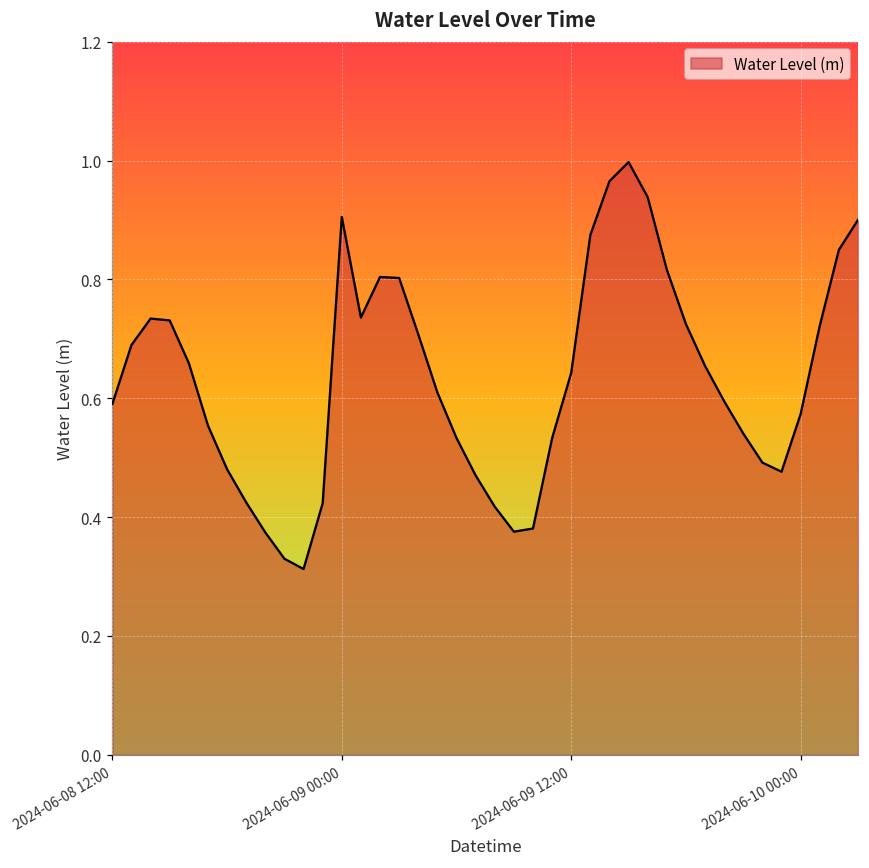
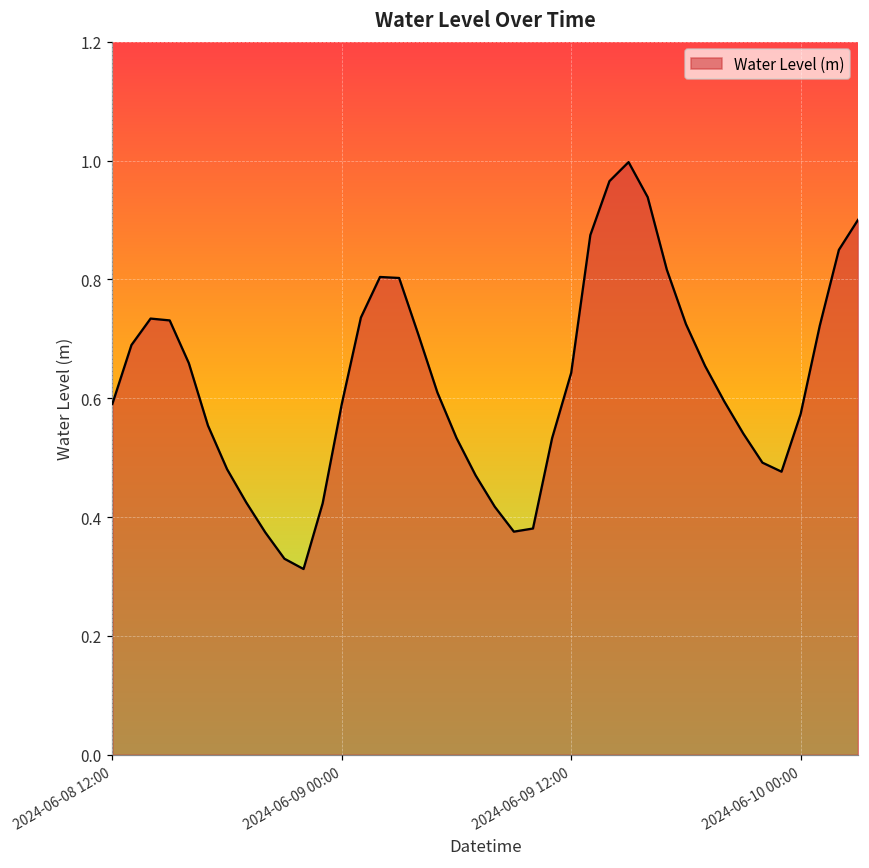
  {
    "2024-06-08 12:00": 0.59,
-   "2024-06-09 00:00": 0.91,
+   "2024-06-09 00:00": 0.59,
    "2024-06-09 12:00": 0.64,
    "2024-06-10 00:00": 0.57
  }
